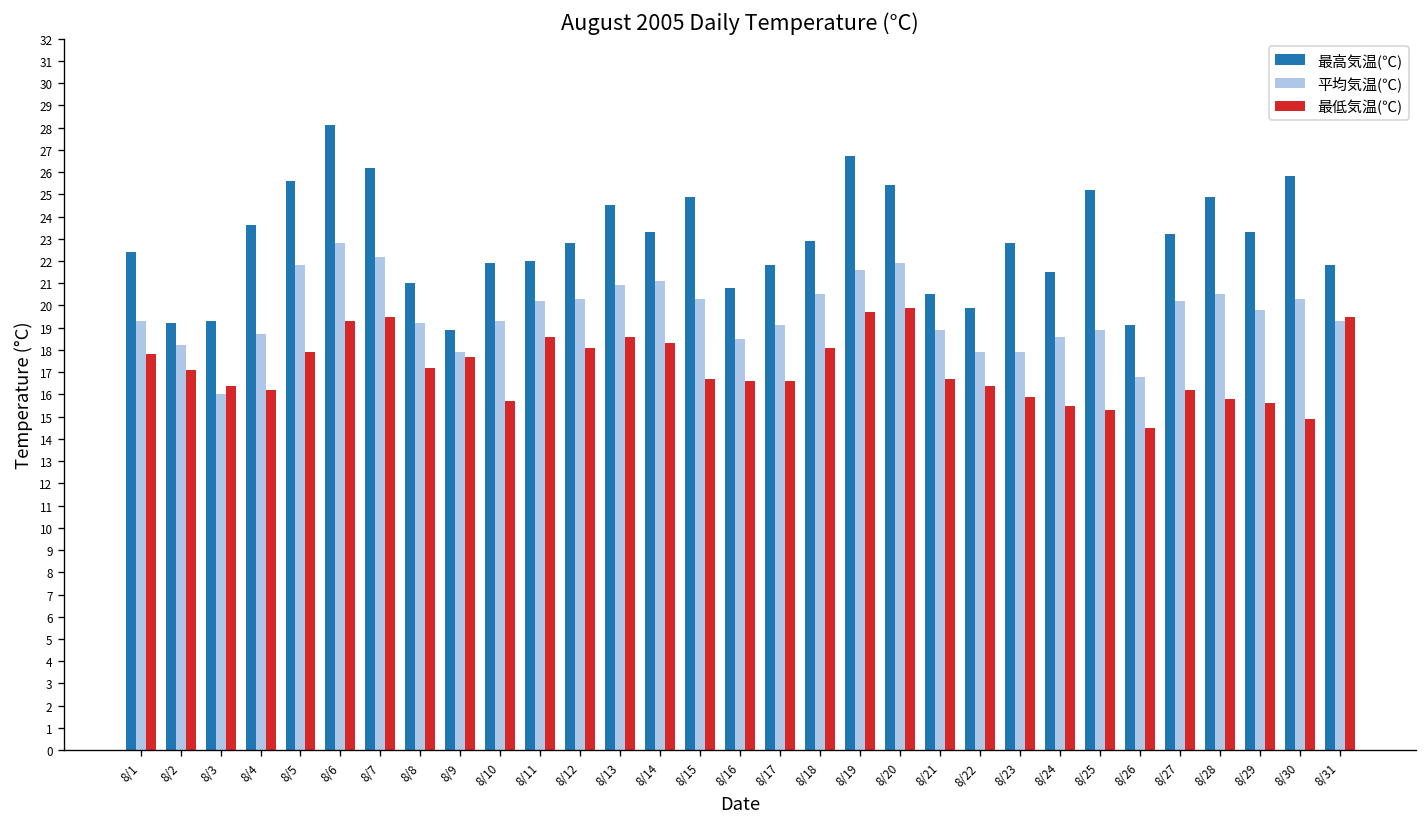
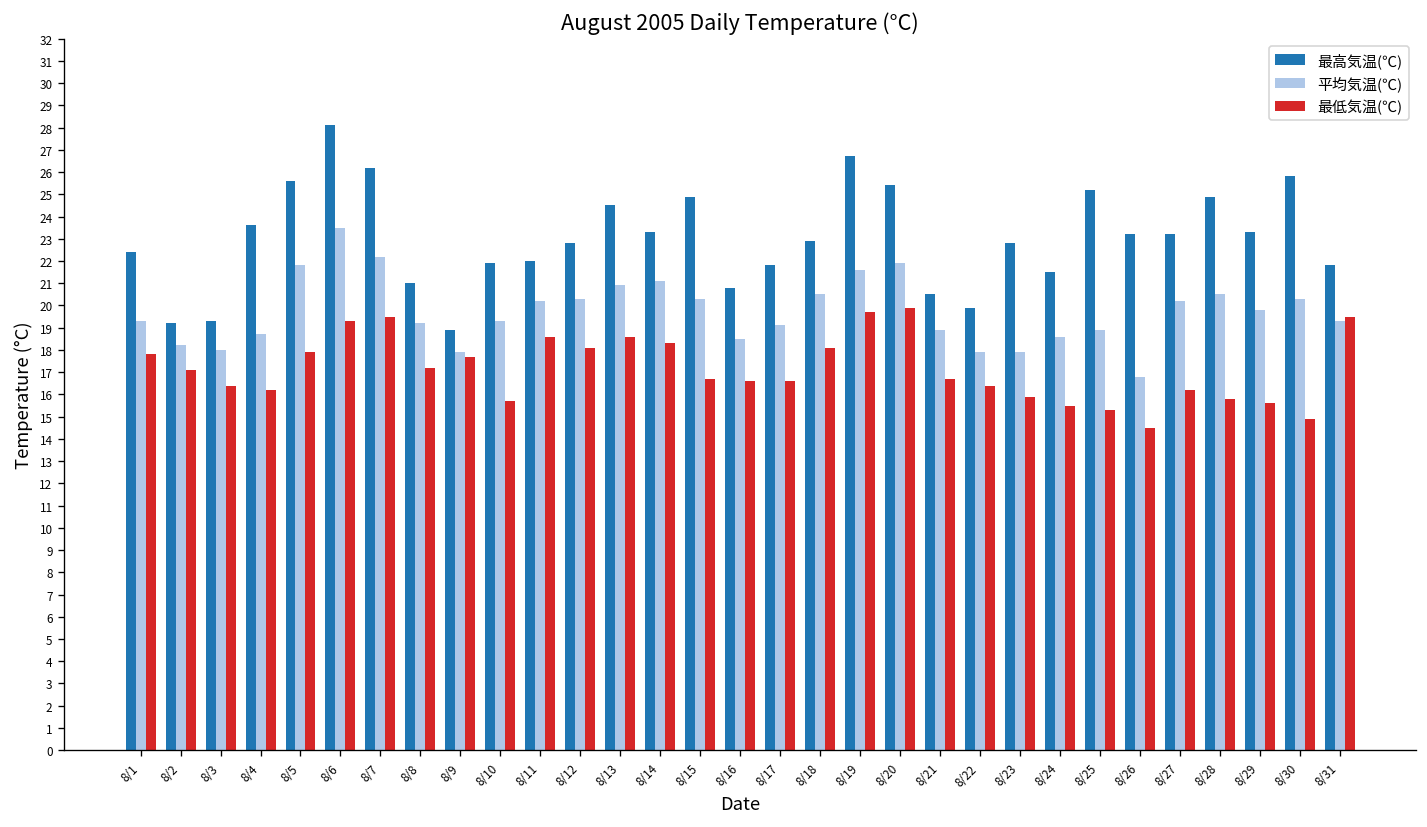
  {
    "最高気温(℃)": {
      "8/1": 22.4,
      "8/2": 19.2,
      "8/3": 19.3,
      "8/4": 23.6,
      "8/5": 25.6,
      "8/6": 28.1,
      "8/7": 26.2,
      "8/8": 21.0,
      "8/9": 18.9,
      "8/10": 21.9,
      "8/11": 22.0,
      "8/12": 22.8,
      "8/13": 24.5,
      "8/14": 23.3,
      "8/15": 24.9,
      "8/16": 20.8,
      "8/17": 21.8,
      "8/18": 22.9,
      "8/19": 26.7,
      "8/20": 25.4,
      "8/21": 20.5,
      "8/22": 19.9,
      "8/23": 22.8,
      "8/24": 21.5,
      "8/25": 25.2,
-     "8/26": 19.1,
+     "8/26": 23.2,
      "8/27": 23.2,
      "8/28": 24.9,
      "8/29": 23.3,
      "8/30": 25.8,
      "8/31": 21.8
    },
    "平均気温(℃)": {
      "8/1": 19.3,
      "8/2": 18.2,
-     "8/3": 16,
+     "8/3": 18,
      "8/4": 18.7,
      "8/5": 21.8,
-     "8/6": 22.8,
+     "8/6": 23.5,
      "8/7": 22.2,
      "8/8": 19.2,
      "8/9": 17.9,
      "8/10": 19.3,
      "8/11": 20.2,
      "8/12": 20.3,
      "8/13": 20.9,
      "8/14": 21.1,
      "8/15": 20.3,
      "8/16": 18.5,
      "8/17": 19.1,
      "8/18": 20.5,
      "8/19": 21.6,
      "8/20": 21.9,
      "8/21": 18.9,
      "8/22": 17.9,
      "8/23": 17.9,
      "8/24": 18.6,
      "8/25": 18.9,
      "8/26": 16.8,
      "8/27": 20.2,
      "8/28": 20.5,
      "8/29": 19.8,
      "8/30": 20.3,
      "8/31": 19.3
    },
    "最低気温(℃)": {
      "8/1": 17.8,
      "8/2": 17.1,
      "8/3": 16.4,
      "8/4": 16.2,
      "8/5": 17.9,
      "8/6": 19.3,
      "8/7": 19.5,
      "8/8": 17.2,
      "8/9": 17.7,
      "8/10": 15.7,
      "8/11": 18.6,
      "8/12": 18.1,
      "8/13": 18.6,
      "8/14": 18.3,
      "8/15": 16.7,
      "8/16": 16.6,
      "8/17": 16.6,
      "8/18": 18.1,
      "8/19": 19.7,
      "8/20": 19.9,
      "8/21": 16.7,
      "8/22": 16.4,
      "8/23": 15.9,
      "8/24": 15.5,
      "8/25": 15.3,
      "8/26": 14.5,
      "8/27": 16.2,
      "8/28": 15.8,
      "8/29": 15.6,
      "8/30": 14.9,
      "8/31": 19.5
    }
  }
